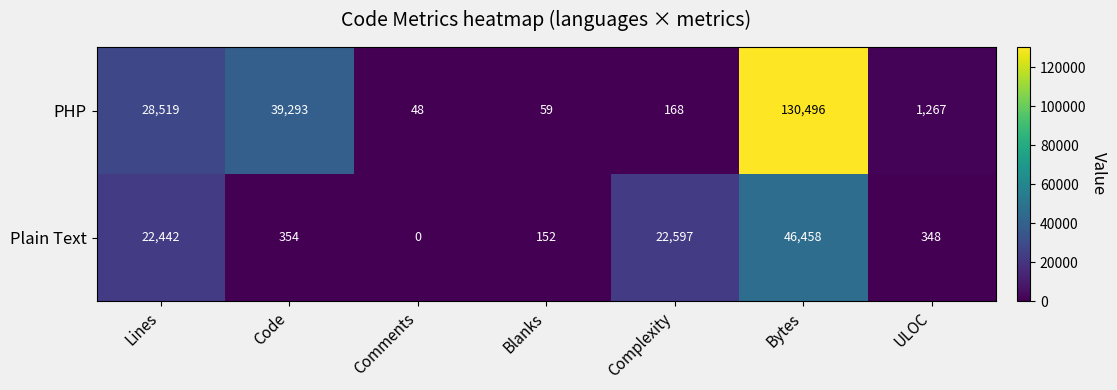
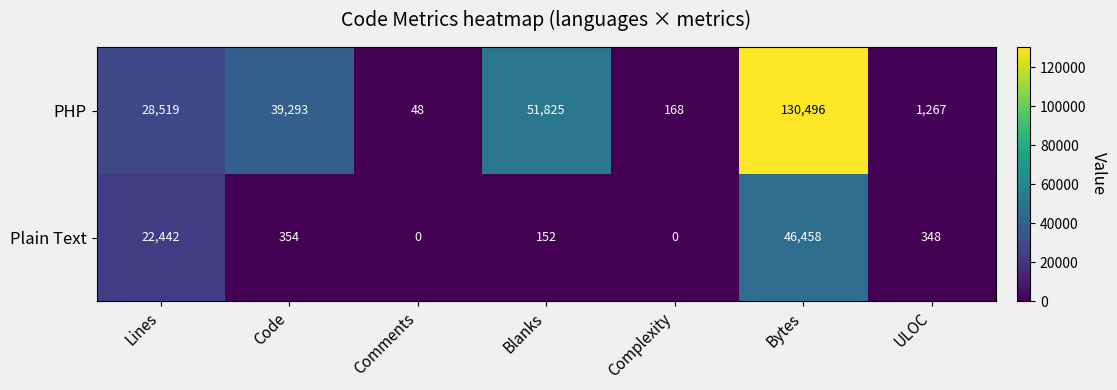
  {
    "PHP": {
      "Lines": "28,519",
      "Code": "39,293",
      "Comments": "48",
-     "Blanks": "59",
+     "Blanks": "51,825",
      "Complexity": "168",
      "Bytes": "130,496",
      "ULOC": "1,267"
    },
    "Plain Text": {
      "Lines": "22,442",
      "Code": "354",
      "Comments": "0",
      "Blanks": "152",
-     "Complexity": "22,597",
+     "Complexity": "0",
      "Bytes": "46,458",
      "ULOC": "348"
    }
  }
